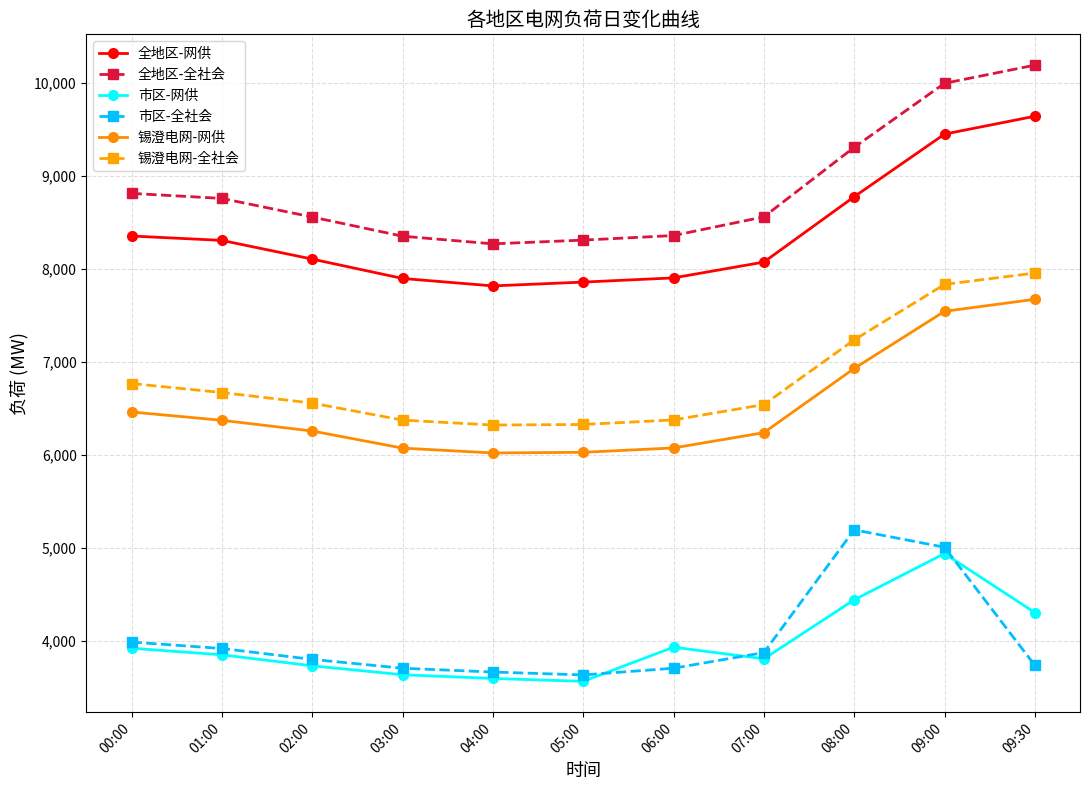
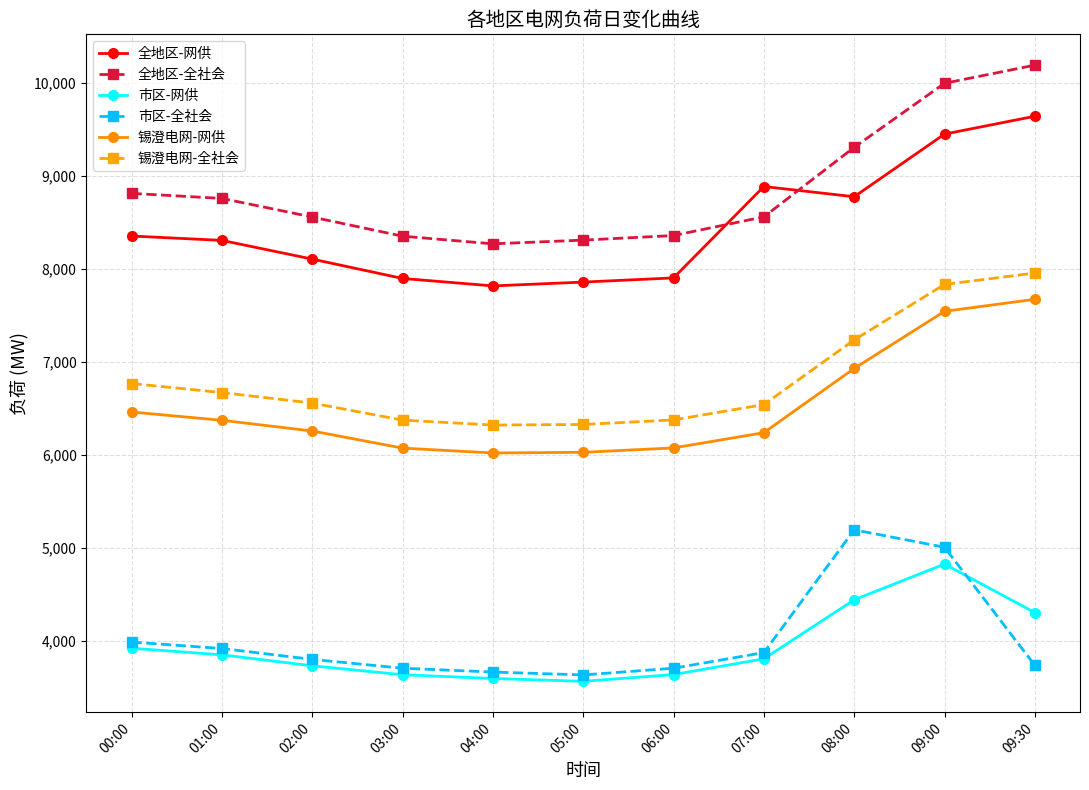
  {
    "全地区-网供": {
      "00:00": "8,400",
      "01:00": "8,300",
      "02:00": "8,100",
      "03:00": "7,900",
      "04:00": "7,800",
      "05:00": "7,900",
      "06:00": "7,900",
-     "07:00": "8,100",
+     "07:00": "8,900",
      "08:00": "8,800",
      "09:00": "9,400",
      "09:30": "9,600"
    },
    "全地区-全社会": {
      "00:00": "8,800",
      "01:00": "8,800",
      "02:00": "8,600",
      "03:00": "8,400",
      "04:00": "8,300",
      "05:00": "8,300",
      "06:00": "8,400",
      "07:00": "8,600",
      "08:00": "9,300",
      "09:00": "10,000",
      "09:30": "10,200"
    },
    "市区-网供": {
      "00:00": "3,900",
      "01:00": "3,900",
      "02:00": "3,700",
      "03:00": "3,600",
      "04:00": "3,600",
      "05:00": "3,600",
-     "06:00": "3,900",
+     "06:00": "3,600",
      "07:00": "3,800",
      "08:00": "4,400",
-     "09:00": "4,900",
+     "09:00": "4,800",
      "09:30": "4,300"
    },
    "市区-全社会": {
      "00:00": "4,000",
      "01:00": "3,900",
      "02:00": "3,800",
      "03:00": "3,700",
      "04:00": "3,700",
      "05:00": "3,600",
      "06:00": "3,700",
      "07:00": "3,900",
      "08:00": "5,200",
      "09:00": "5,000",
      "09:30": "3,700"
    }
  }
